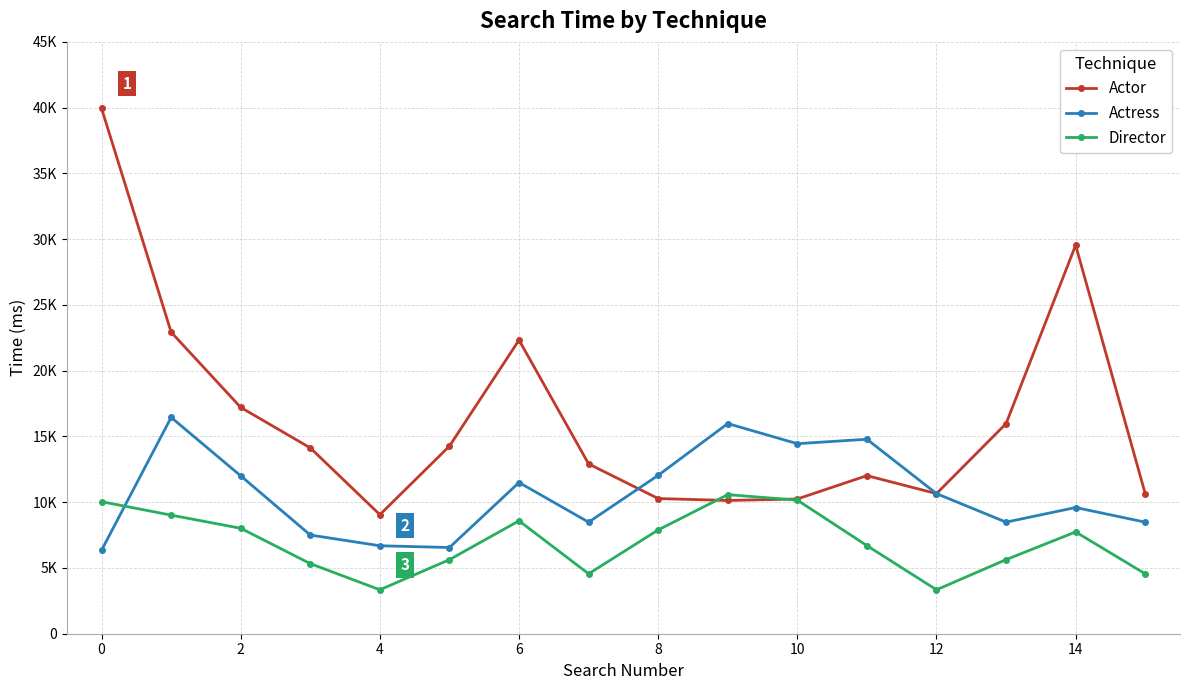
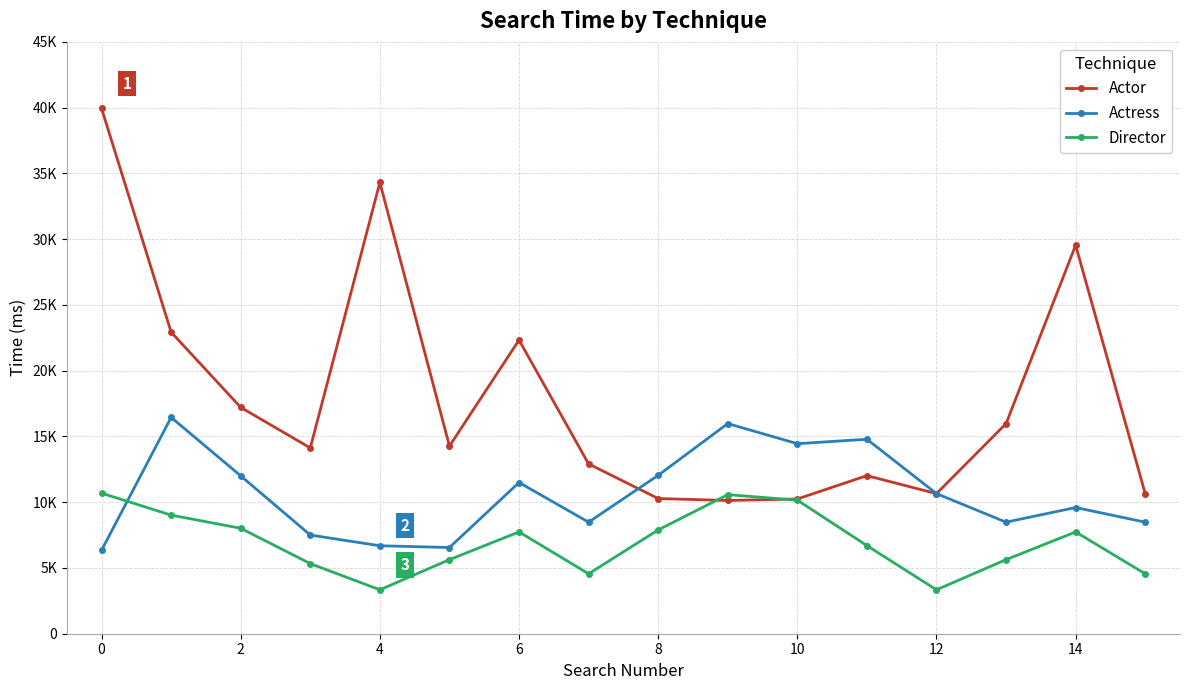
  {
    "Actor": {
      "0": 39900,
      "2": 17200,
-     "4": 9100,
+     "4": 34300,
      "6": 22300,
      "8": 10300,
      "14": 29500
    },
    "Actress": {
      "0": 6300,
      "2": 12000,
      "6": 11500,
      "8": 12000,
      "10": 14400,
      "14": 9600
    },
    "Director": {
-     "0": 10000,
+     "0": 10700,
      "2": 8000,
      "4": 3300,
-     "6": 8600,
+     "6": 7700,
      "8": 7900,
      "12": 3300,
      "14": 7700
    }
  }
